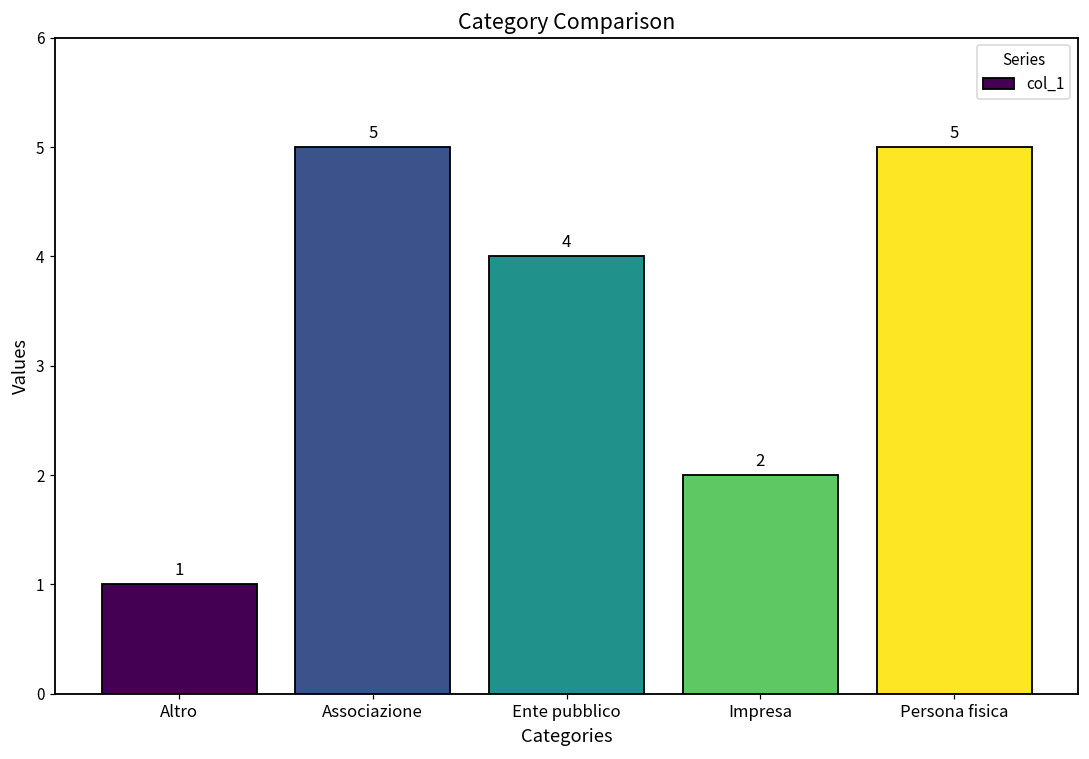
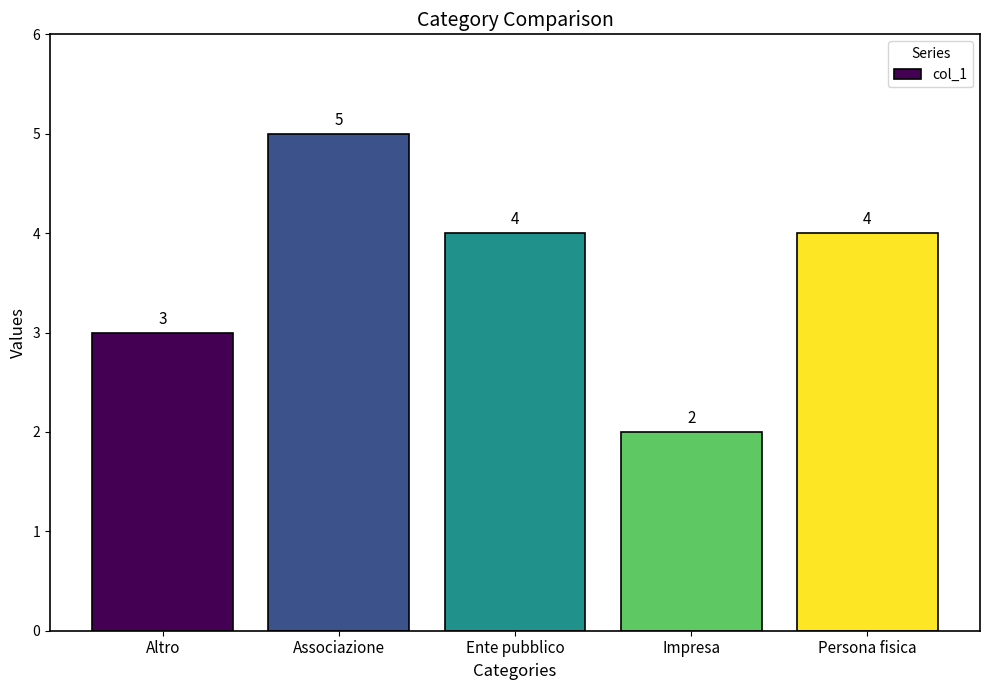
  {
-   "Altro": 1,
+   "Altro": 3,
    "Associazione": 5,
    "Ente pubblico": 4,
    "Impresa": 2,
-   "Persona fisica": 5
+   "Persona fisica": 4
  }
